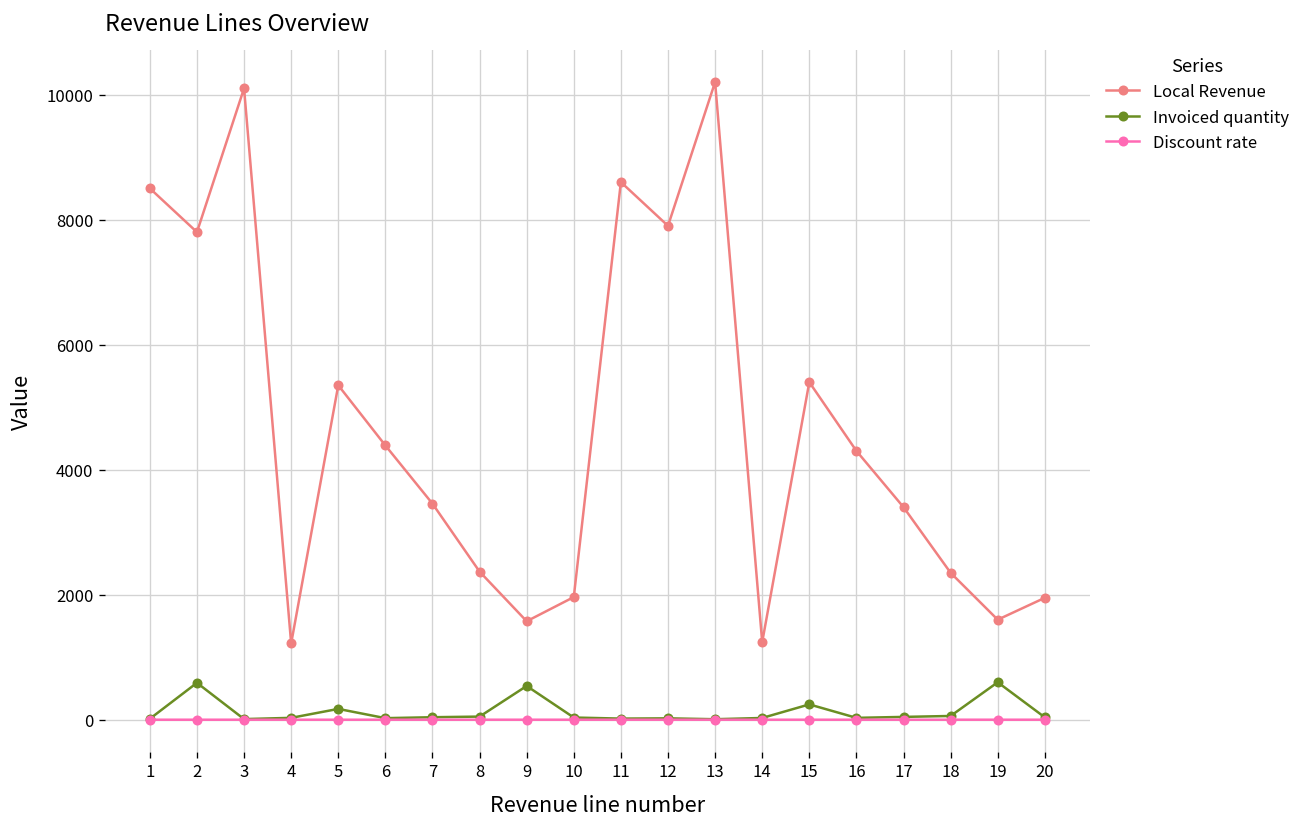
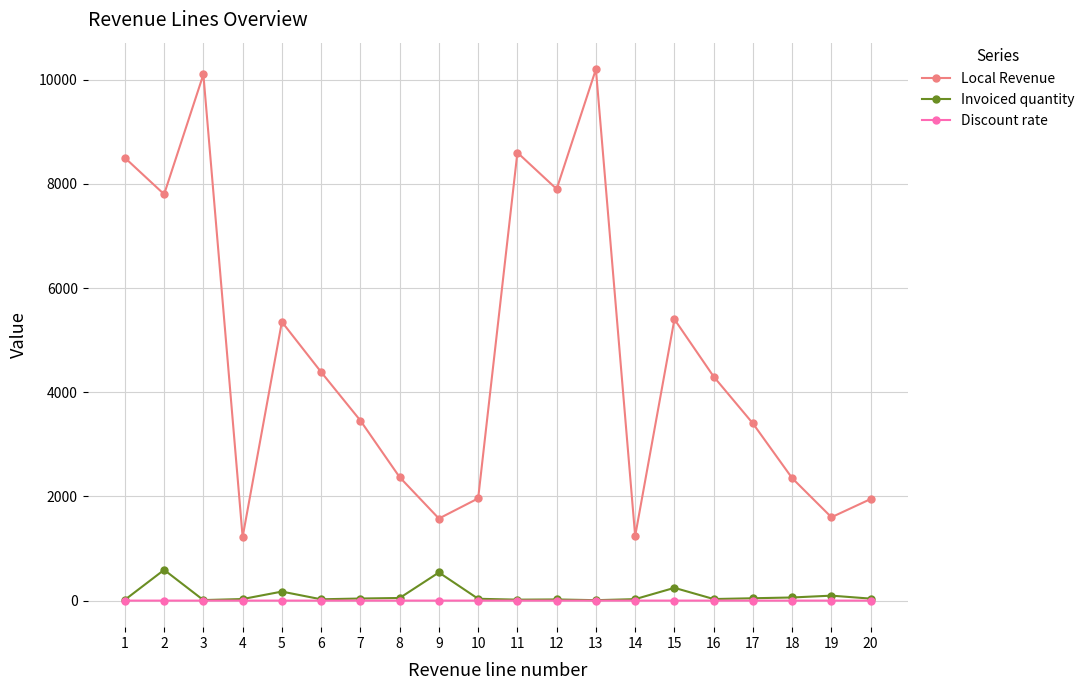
  {
    "Invoiced quantity": {
      "2": 600,
      "5": 200,
      "8": 100,
      "9": 500,
      "15": 200,
      "18": 100,
-     "19": 600
+     "19": 100
    }
  }
